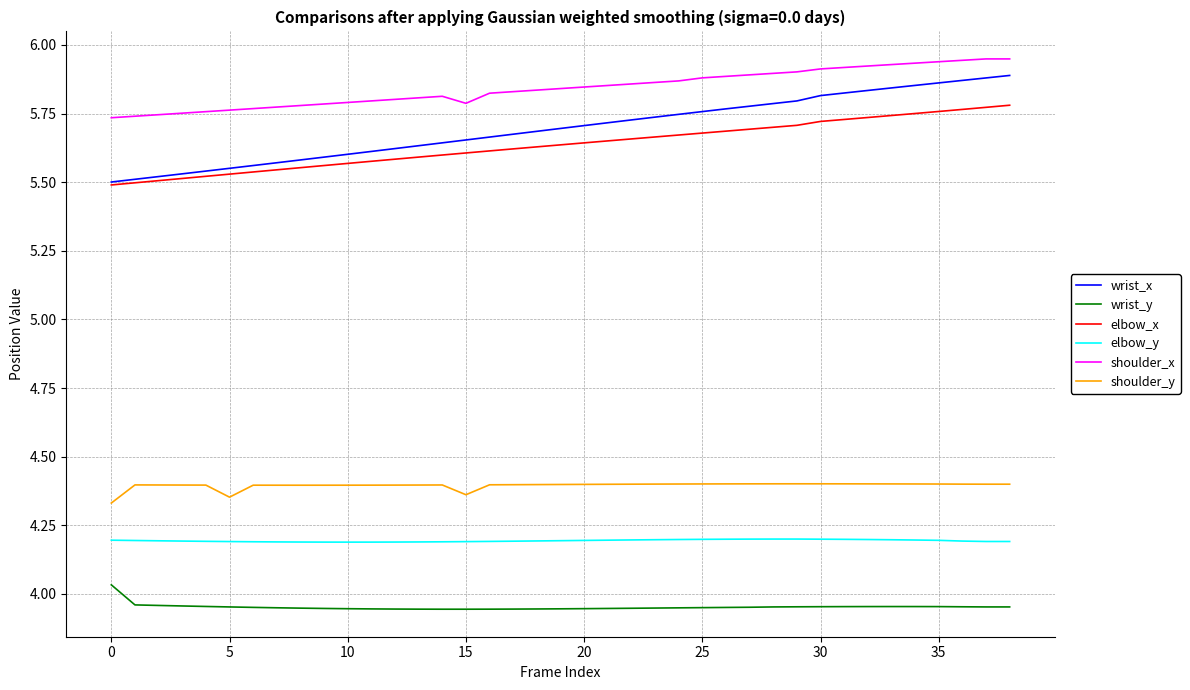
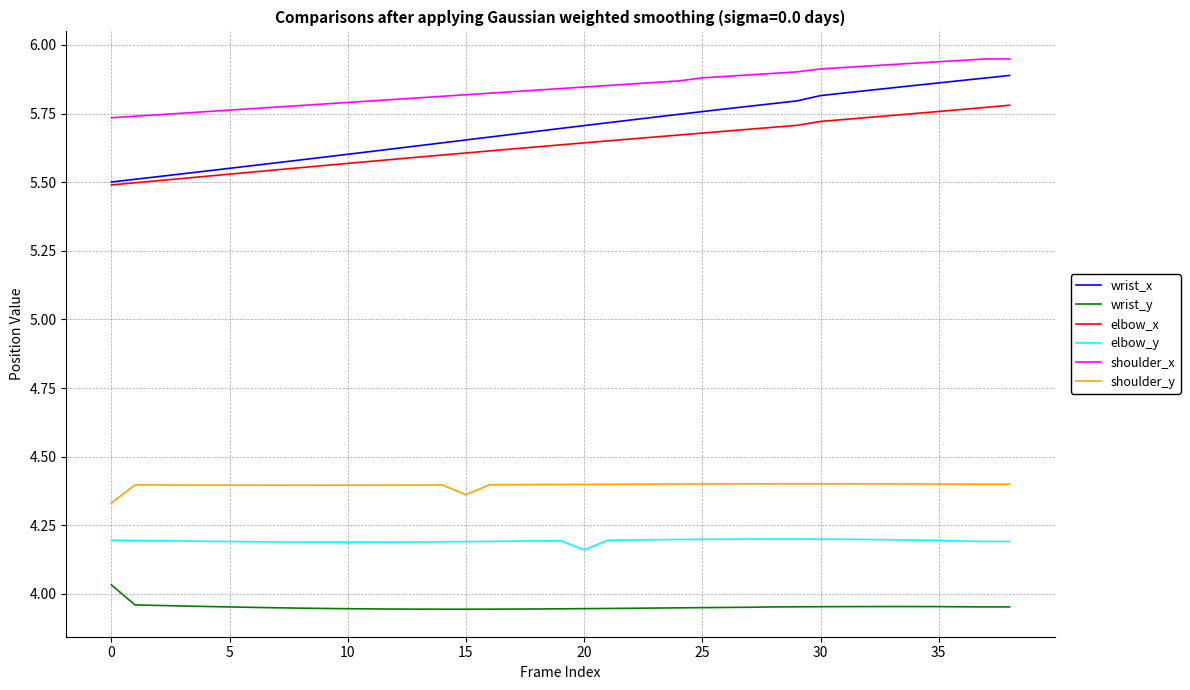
  {
    "wrist_x": {
      "0": 5.50,
      "5": 5.55,
      "10": 5.60,
      "15": 5.65,
      "20": 5.71,
      "25": 5.76,
      "30": 5.82,
      "35": 5.86
    },
    "wrist_y": {
      "0": 4.03,
      "5": 3.95,
      "10": 3.95,
      "15": 3.94,
      "20": 3.95,
      "25": 3.95,
      "30": 3.95,
      "35": 3.95
    },
    "elbow_x": {
      "0": 5.49,
      "5": 5.53,
      "10": 5.57,
      "15": 5.61,
      "20": 5.64,
      "25": 5.68,
      "30": 5.72,
      "35": 5.76
    },
    "elbow_y": {
      "0": 4.20,
      "5": 4.19,
      "10": 4.19,
      "15": 4.19,
-     "20": 4.19,
+     "20": 4.16,
      "25": 4.20,
      "30": 4.20,
      "35": 4.20
    },
    "shoulder_x": {
      "0": 5.73,
      "5": 5.76,
      "10": 5.79,
-     "15": 5.79,
+     "15": 5.82,
      "20": 5.85,
      "25": 5.88,
      "30": 5.91,
      "35": 5.94
    },
    "shoulder_y": {
      "0": 4.33,
-     "5": 4.35,
+     "5": 4.40,
      "10": 4.40,
      "15": 4.36,
      "20": 4.40,
      "25": 4.40,
      "30": 4.40,
      "35": 4.40
    }
  }
